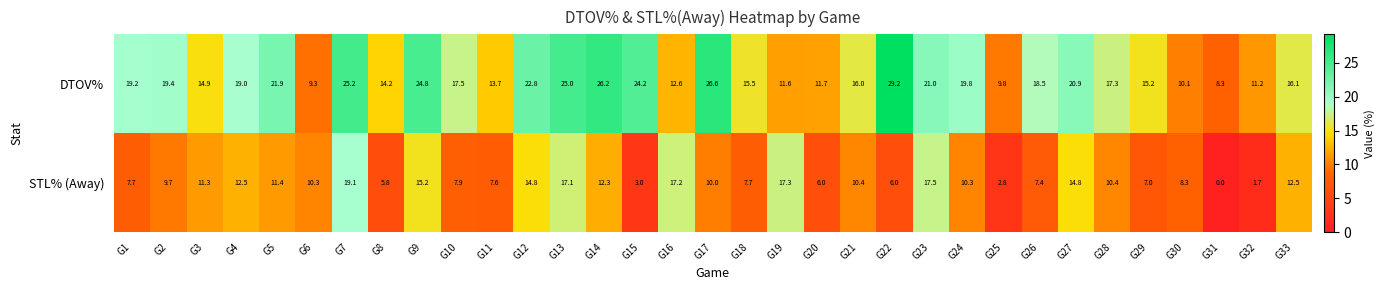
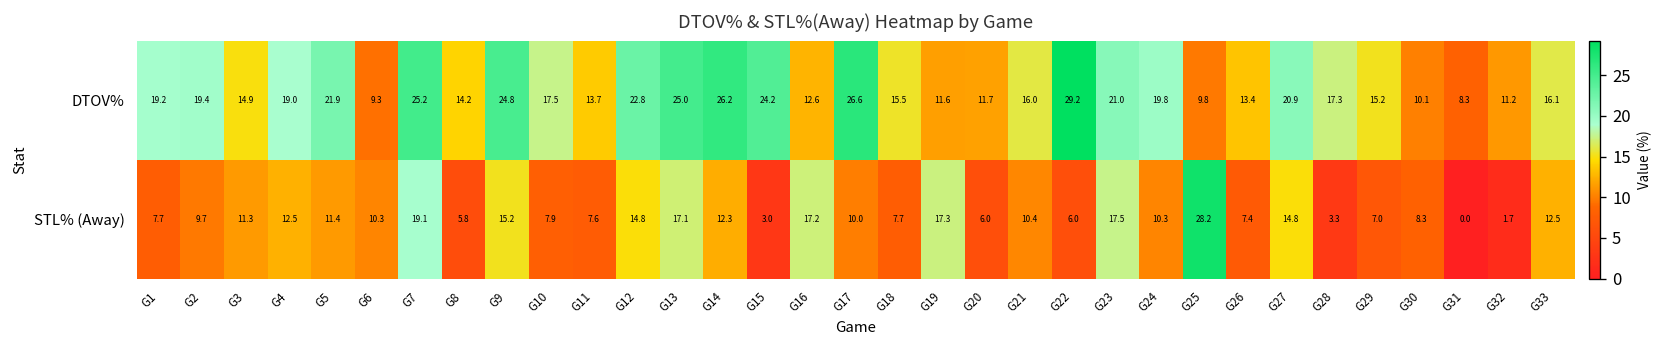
  {
    "DTOV%": {
      "G1": 19.2,
      "G2": 19.4,
      "G3": 14.9,
      "G4": 19.0,
      "G5": 21.9,
      "G6": 9.3,
      "G7": 25.2,
      "G8": 14.2,
      "G9": 24.8,
      "G10": 17.5,
      "G11": 13.7,
      "G12": 22.8,
      "G13": 25.0,
      "G14": 26.2,
      "G15": 24.2,
      "G16": 12.6,
      "G17": 26.6,
      "G18": 15.5,
      "G19": 11.6,
      "G20": 11.7,
      "G21": 16.0,
      "G22": 29.2,
      "G23": 21.0,
      "G24": 19.8,
      "G25": 9.8,
-     "G26": 18.5,
+     "G26": 13.4,
      "G27": 20.9,
      "G28": 17.3,
      "G29": 15.2,
      "G30": 10.1,
      "G31": 8.3,
      "G32": 11.2,
      "G33": 16.1
    },
    "STL% (Away)": {
      "G1": 7.7,
      "G2": 9.7,
      "G3": 11.3,
      "G4": 12.5,
      "G5": 11.4,
      "G6": 10.3,
      "G7": 19.1,
      "G8": 5.8,
      "G9": 15.2,
      "G10": 7.9,
      "G11": 7.6,
      "G12": 14.8,
      "G13": 17.1,
      "G14": 12.3,
      "G15": 3.0,
      "G16": 17.2,
      "G17": 10.0,
      "G18": 7.7,
      "G19": 17.3,
      "G20": 6.0,
      "G21": 10.4,
      "G22": 6.0,
      "G23": 17.5,
      "G24": 10.3,
-     "G25": 2.8,
+     "G25": 28.2,
      "G26": 7.4,
      "G27": 14.8,
-     "G28": 10.4,
+     "G28": 3.3,
      "G29": 7.0,
      "G30": 8.3,
      "G31": 0.0,
      "G32": 1.7,
      "G33": 12.5
    }
  }
